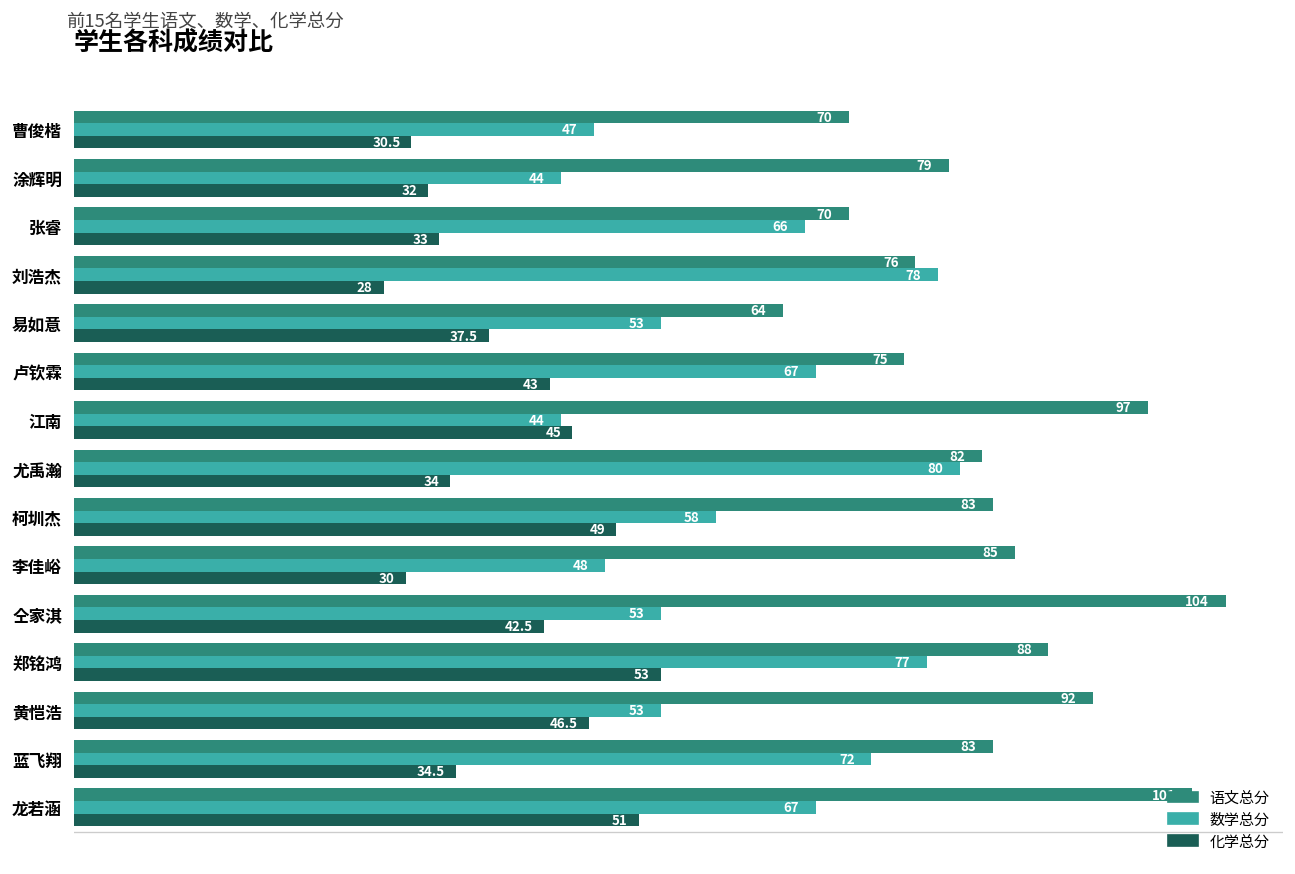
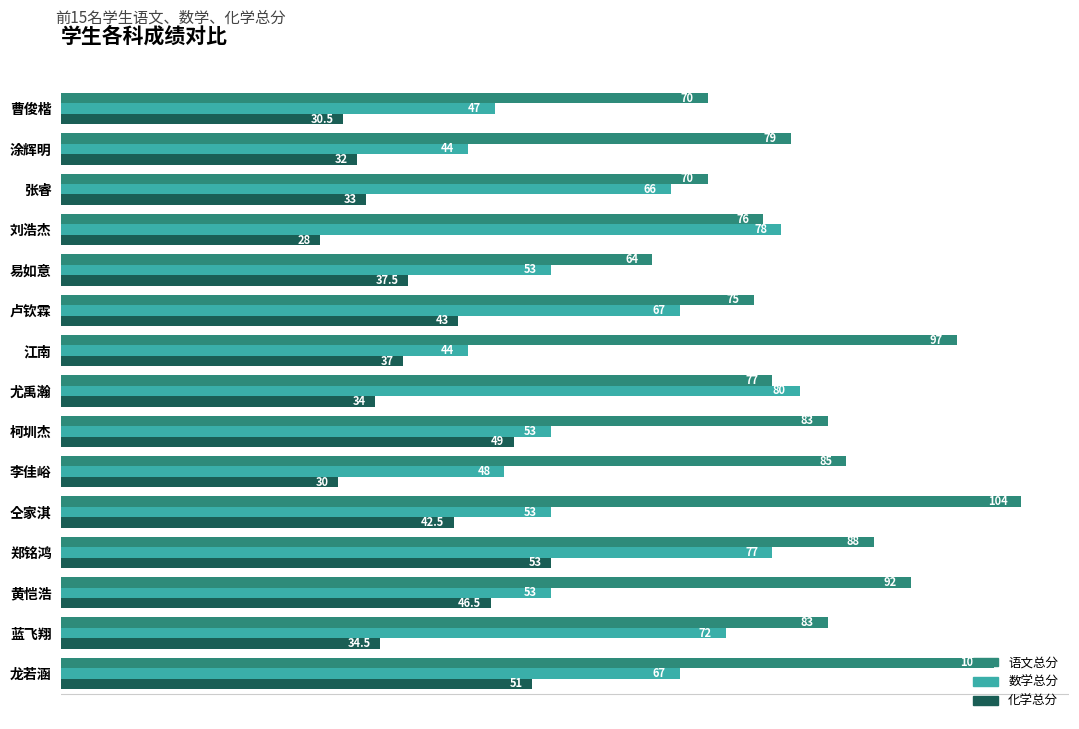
  {
    "语文总分": {
      "曹俊楷": 70,
      "涂辉明": 79,
      "张睿": 70,
      "刘浩杰": 76,
      "易如意": 64,
      "卢钦霖": 75,
      "江南": 97,
-     "尤禹瀚": 82,
+     "尤禹瀚": 77,
      "柯圳杰": 83,
      "李佳峪": 85,
      "仝家淇": 104,
      "郑铭鸿": 88,
      "黄恺浩": 92,
      "蓝飞翔": 83,
      "龙若涵": 101
    },
    "数学总分": {
      "曹俊楷": 47,
      "涂辉明": 44,
      "张睿": 66,
      "刘浩杰": 78,
      "易如意": 53,
      "卢钦霖": 67,
      "江南": 44,
      "尤禹瀚": 80,
-     "柯圳杰": 58,
+     "柯圳杰": 53,
      "李佳峪": 48,
      "仝家淇": 53,
      "郑铭鸿": 77,
      "黄恺浩": 53,
      "蓝飞翔": 72,
      "龙若涵": 67
    },
    "化学总分": {
      "曹俊楷": 30.5,
      "涂辉明": 32,
      "张睿": 33,
      "刘浩杰": 28,
      "易如意": 37.5,
      "卢钦霖": 43,
-     "江南": 45,
+     "江南": 37,
      "尤禹瀚": 34,
      "柯圳杰": 49,
      "李佳峪": 30,
      "仝家淇": 42.5,
      "郑铭鸿": 53,
      "黄恺浩": 46.5,
      "蓝飞翔": 34.5,
      "龙若涵": 51
    }
  }
